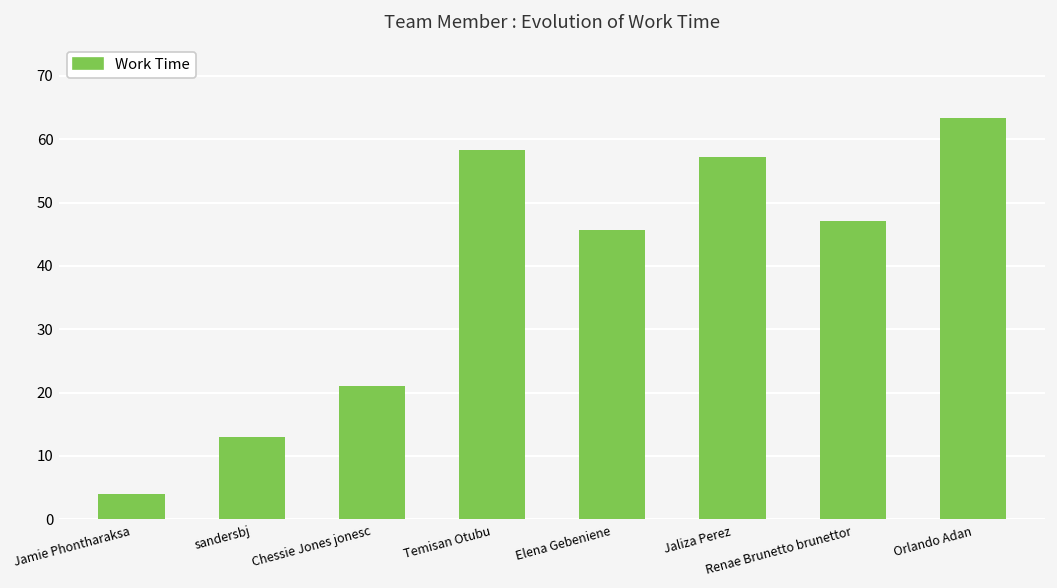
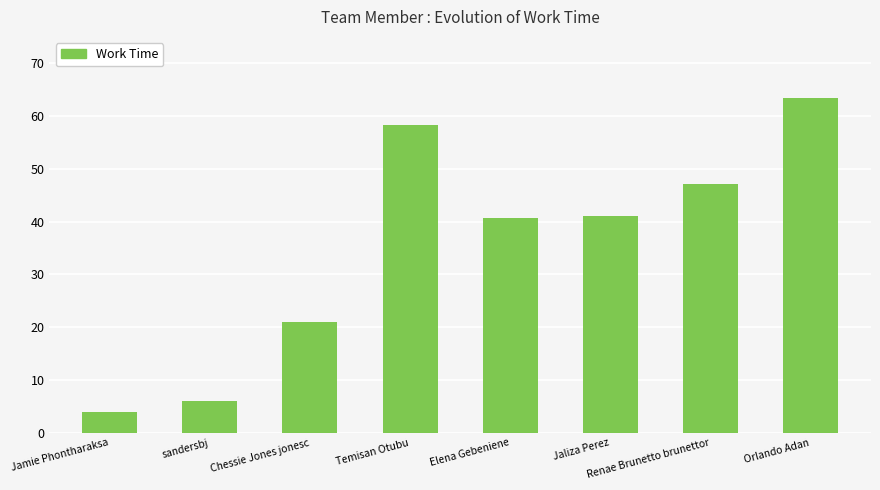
  {
    "Jamie Phontharaksa": 4,
-   "sandersbj": 13,
+   "sandersbj": 6,
    "Chessie Jones jonesc": 21,
    "Temisan Otubu": 58,
-   "Elena Gebeniene": 46,
-   "Jaliza Perez": 57,
+   "Elena Gebeniene": 41,
+   "Jaliza Perez": 41,
    "Renae Brunetto brunettor": 47,
    "Orlando Adan": 63
  }
